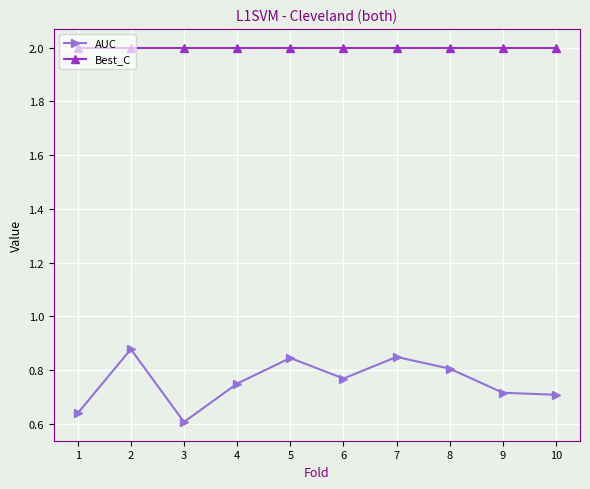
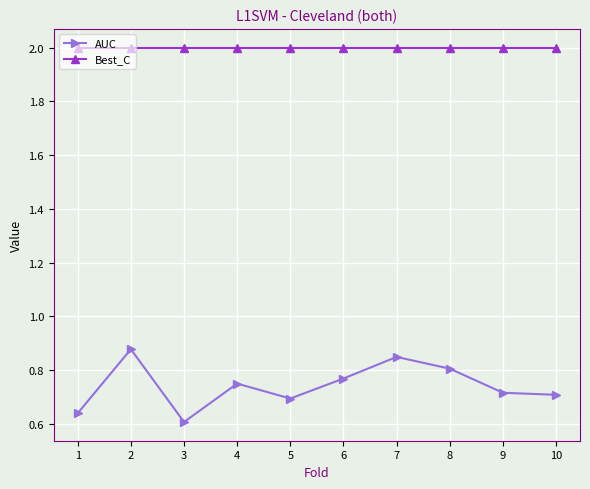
  {
    "AUC": {
      "1": 0.64,
      "2": 0.88,
      "3": 0.61,
      "4": 0.75,
-     "5": 0.85,
+     "5": 0.69,
      "6": 0.77,
      "7": 0.85,
      "8": 0.81,
      "9": 0.72,
      "10": 0.71
    },
    "Best_C": {
      "3": 2.00,
      "4": 2.00,
      "5": 2.00,
      "6": 2.00,
      "7": 2.00,
      "8": 2.00,
      "9": 2.00,
      "10": 2.00
    }
  }
